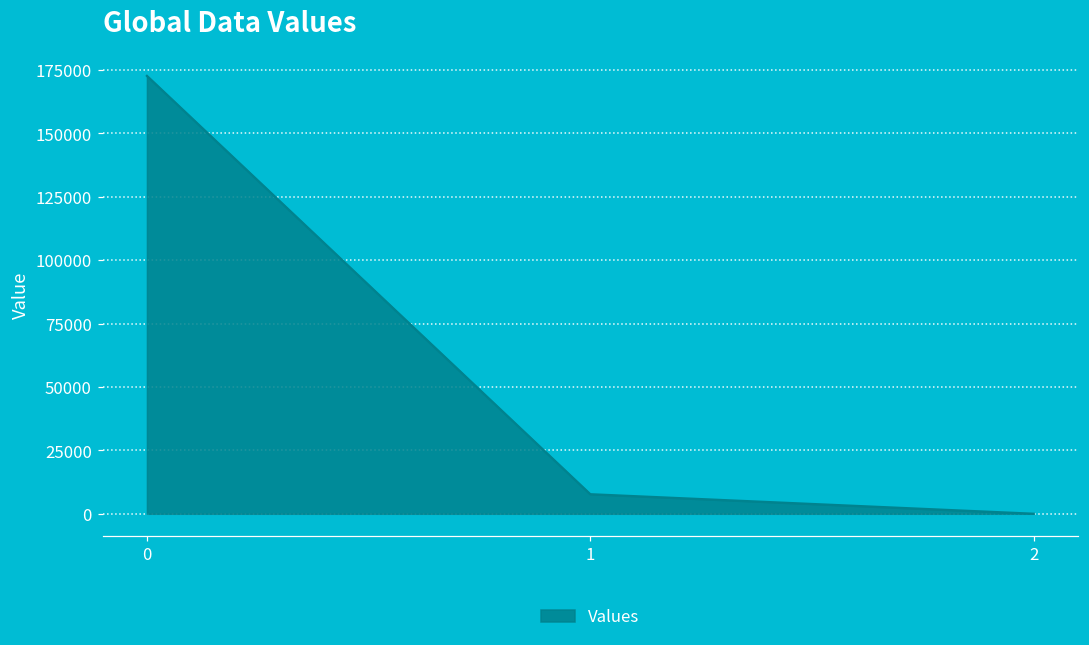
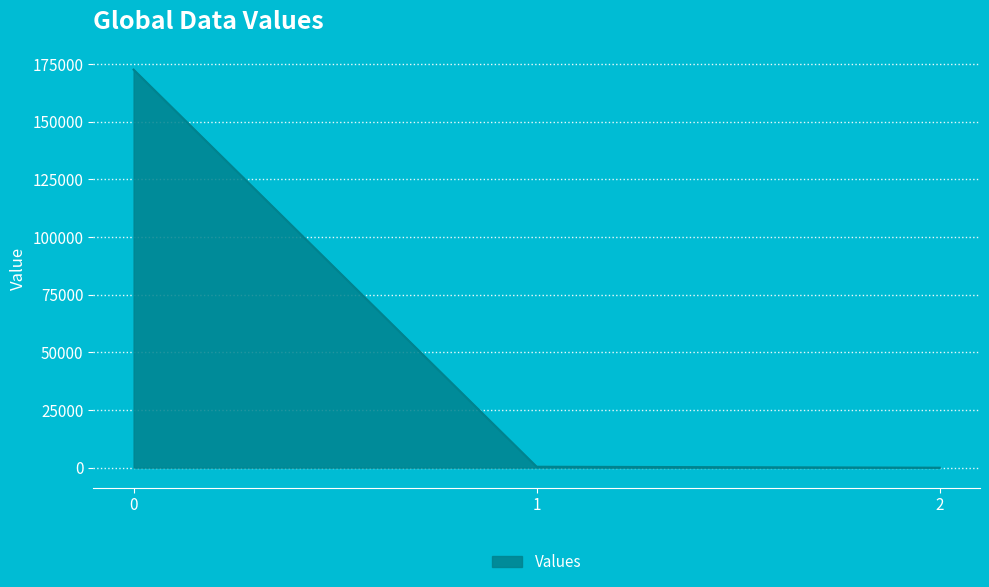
  {
    "0": 173000,
-   "1": 8000,
+   "1": 0,
    "2": 0
  }
